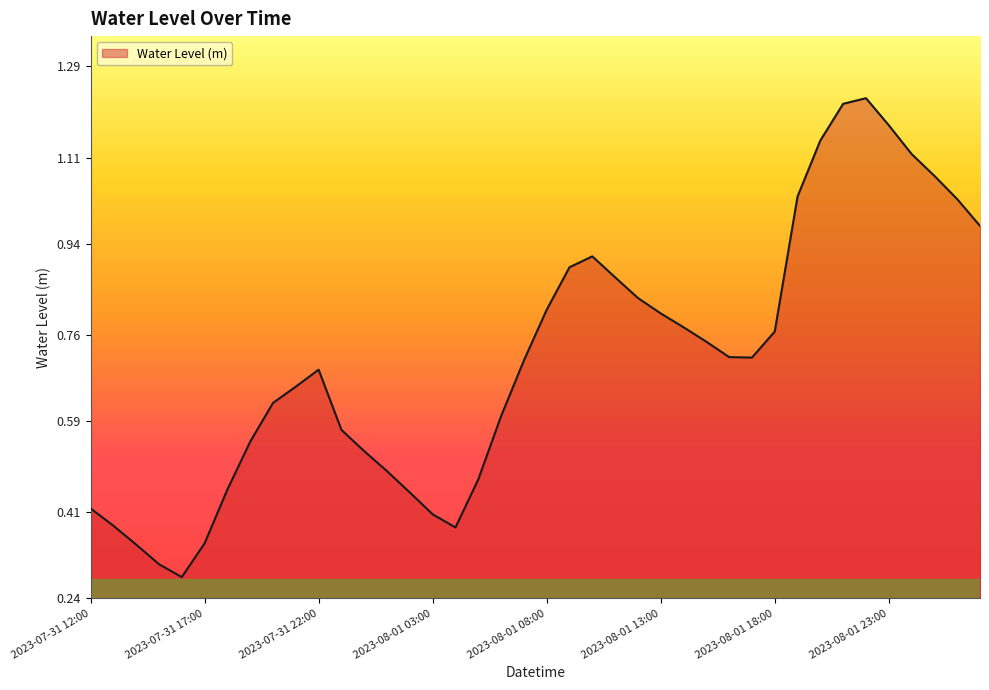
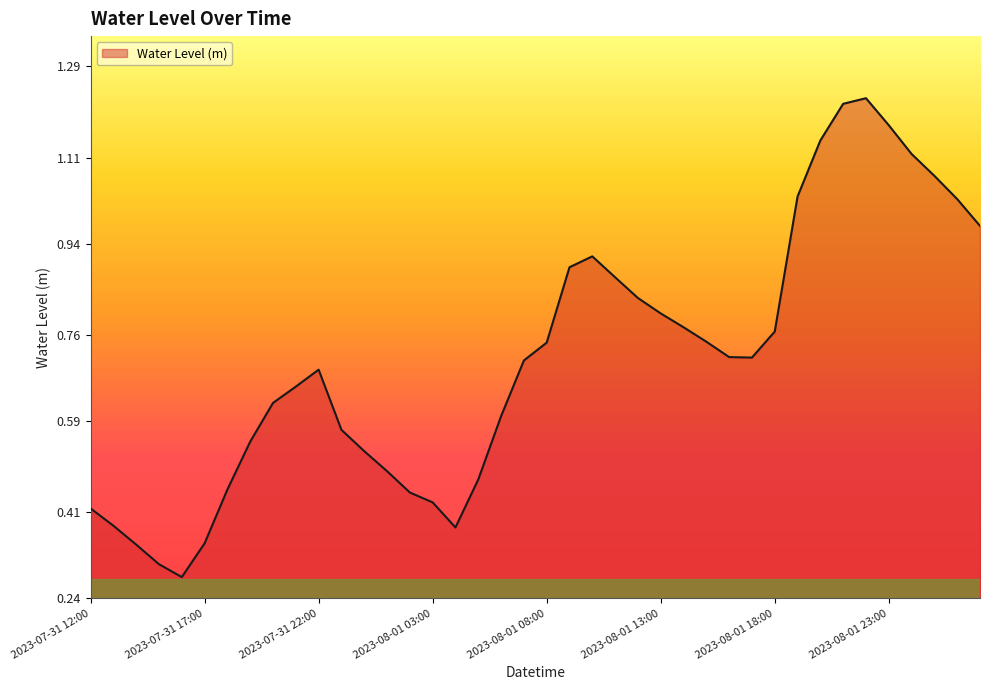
  {
    "2023-07-31 12:00": 0.42,
    "2023-07-31 17:00": 0.35,
    "2023-07-31 22:00": 0.69,
-   "2023-08-01 03:00": 0.40,
-   "2023-08-01 08:00": 0.81,
+   "2023-08-01 03:00": 0.43,
+   "2023-08-01 08:00": 0.74,
    "2023-08-01 13:00": 0.80,
    "2023-08-01 18:00": 0.77,
    "2023-08-01 23:00": 1.17
  }
